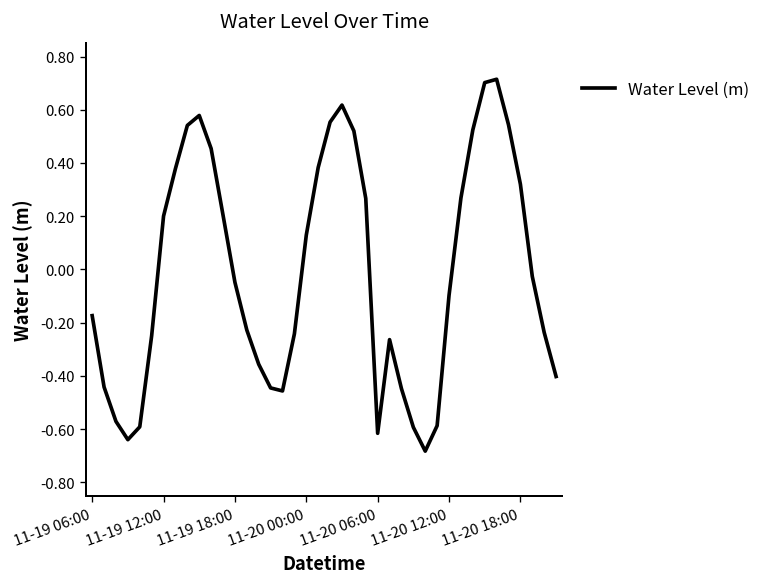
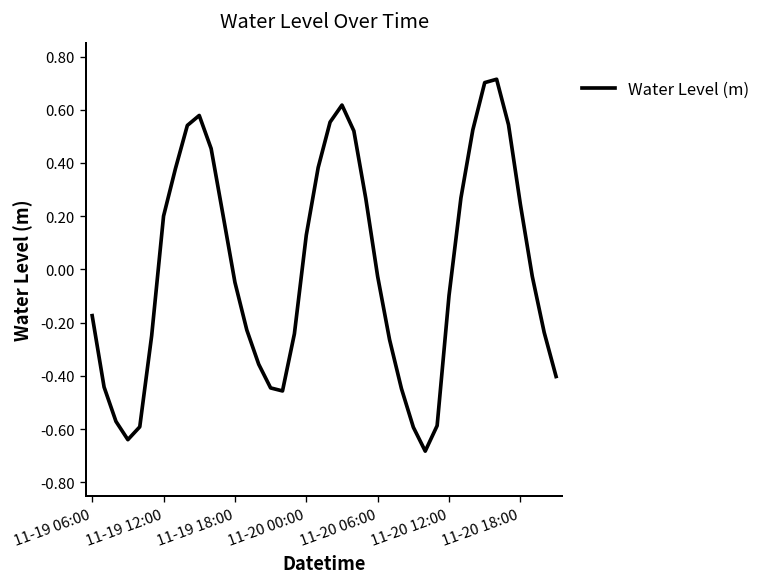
  {
    "11-19 06:00": -0.17,
    "11-19 12:00": 0.20,
    "11-19 18:00": -0.05,
    "11-20 00:00": 0.13,
-   "11-20 06:00": -0.62,
+   "11-20 06:00": -0.03,
    "11-20 12:00": -0.10,
-   "11-20 18:00": 0.32
+   "11-20 18:00": 0.24
  }
